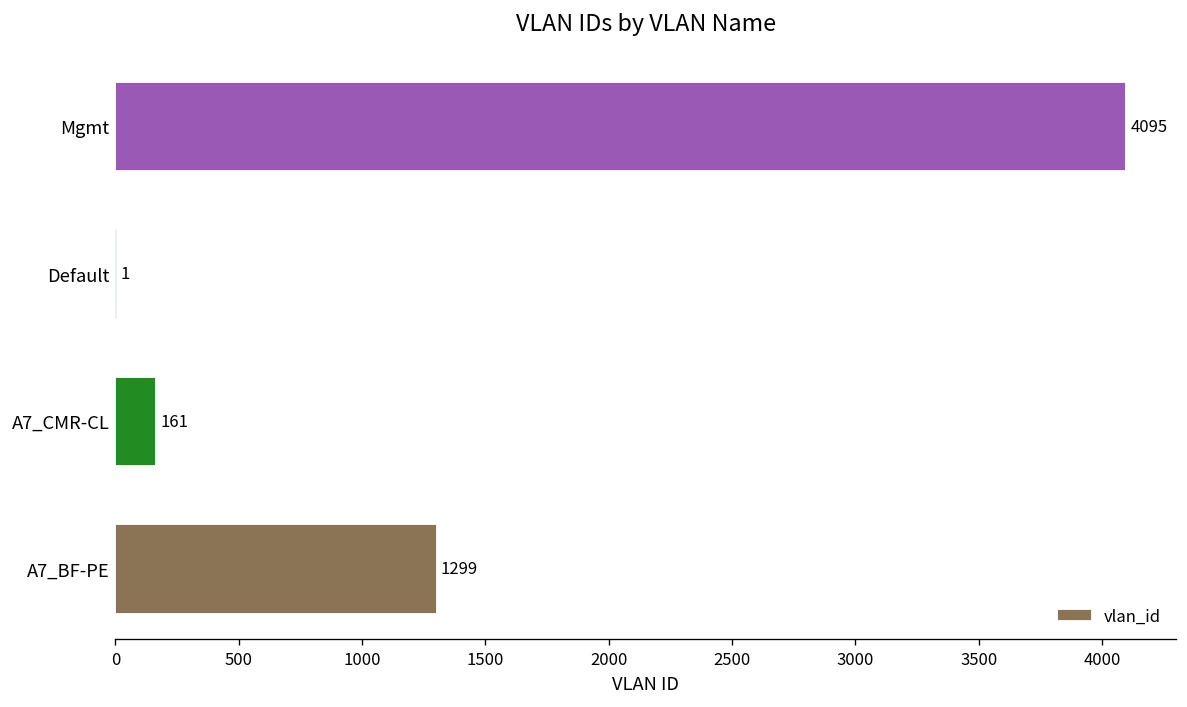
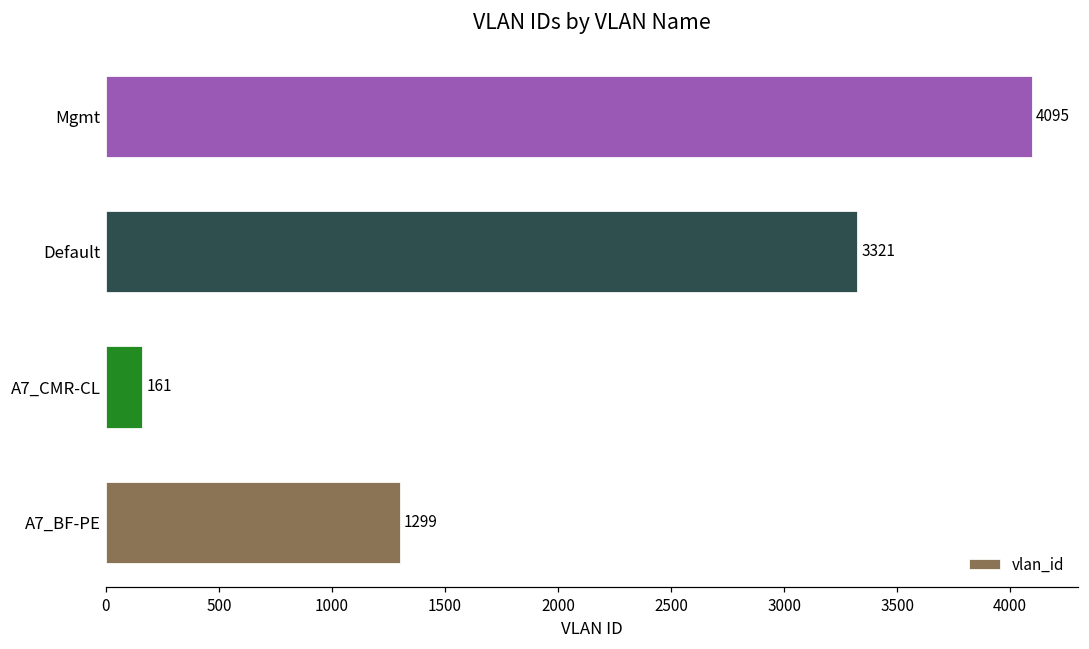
  {
    "Mgmt": 4095,
-   "Default": 1,
+   "Default": 3321,
    "A7_CMR-CL": 161,
    "A7_BF-PE": 1299
  }
